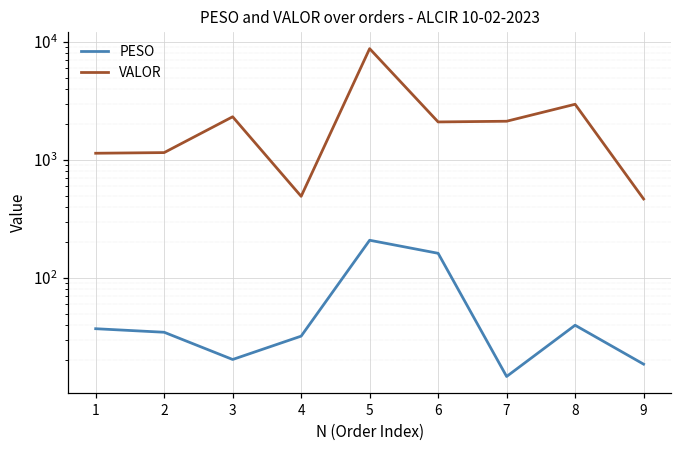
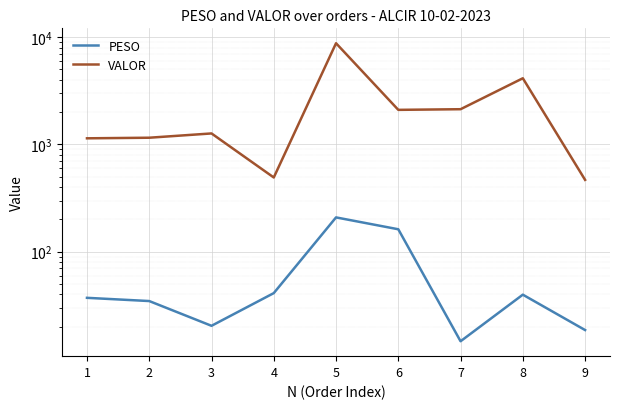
  {
    "PESO": {
      "1": 37,
      "2": 35,
      "3": 20,
-     "4": 32,
+     "4": 41,
      "5": 210,
      "6": 160,
      "7": 15,
      "8": 40,
      "9": 19
    },
    "VALOR": {
      "1": 1100,
      "2": 1200,
-     "3": 2300,
+     "3": 1300,
      "4": 500,
      "5": 9000,
      "6": 2100,
      "7": 2100,
-     "8": 3000,
+     "8": 4100,
      "9": 500
    }
  }
